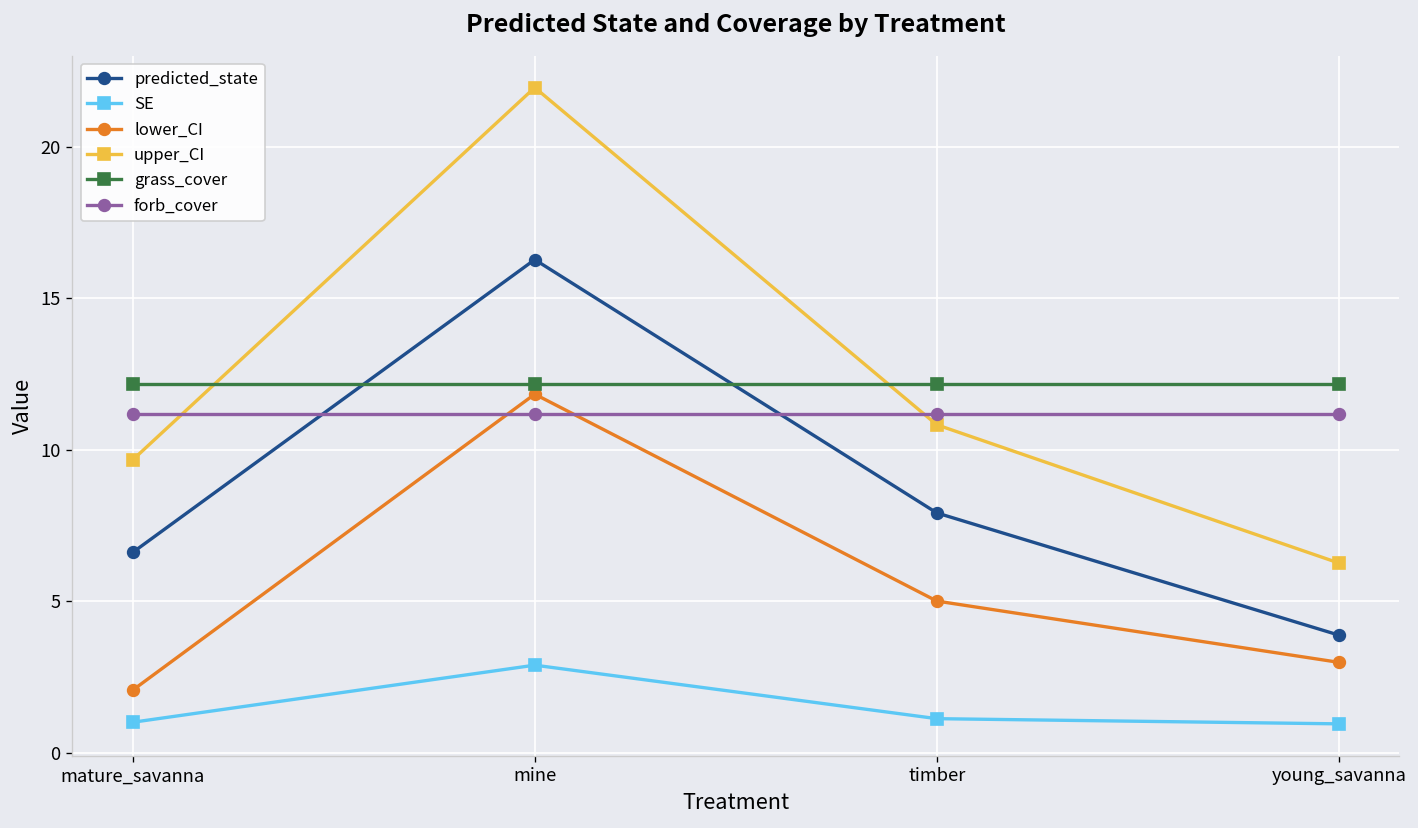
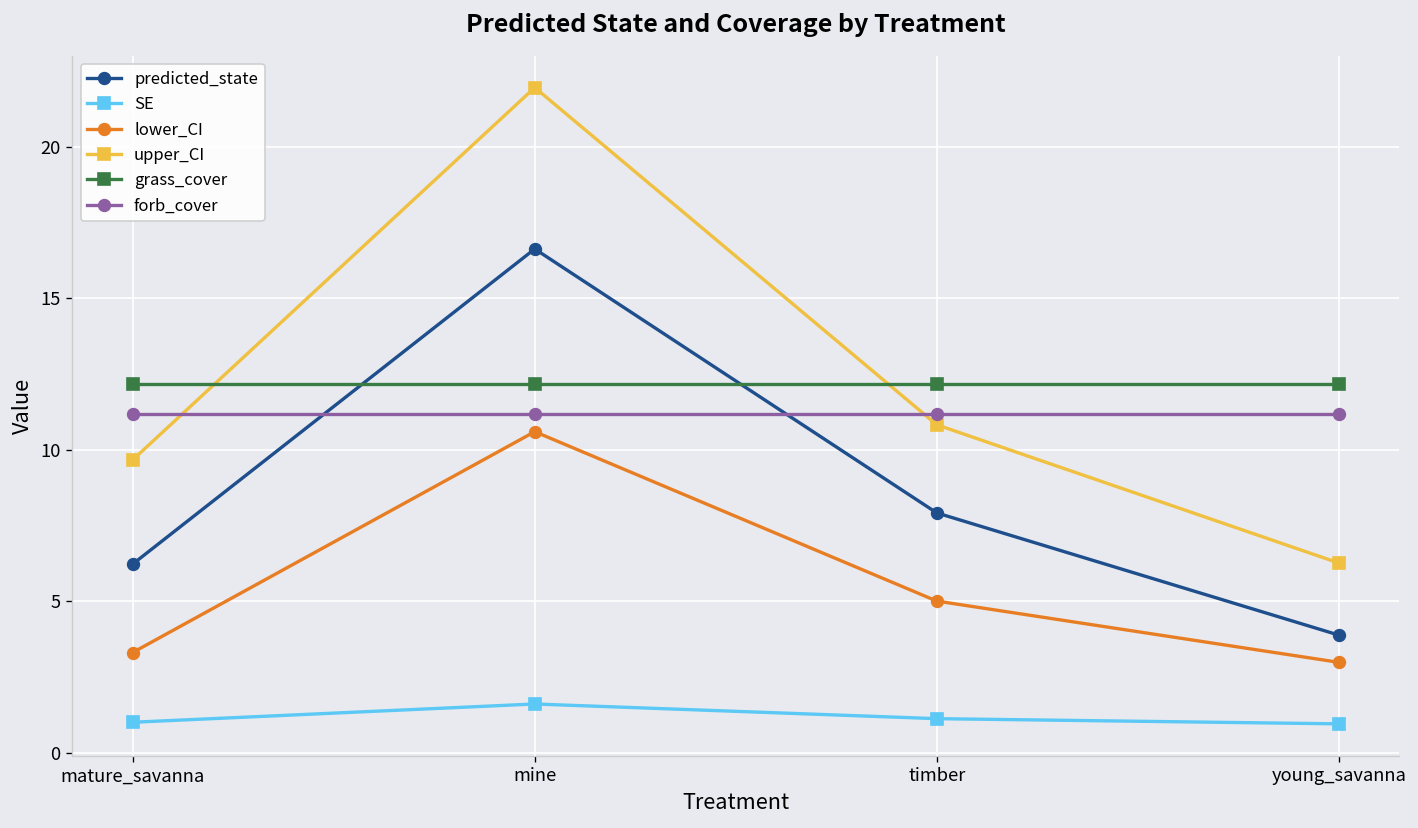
  {
    "predicted_state": {
-     "mature_savanna": 6.6,
-     "mine": 16.3,
+     "mature_savanna": 6.2,
+     "mine": 16.6,
      "timber": 7.9,
      "young_savanna": 3.9
    },
    "SE": {
      "mature_savanna": 1.0,
-     "mine": 2.9,
+     "mine": 1.6,
      "timber": 1.1,
      "young_savanna": 1.0
    },
    "lower_CI": {
-     "mature_savanna": 2.1,
-     "mine": 11.8,
+     "mature_savanna": 3.3,
+     "mine": 10.6,
      "timber": 5.0,
      "young_savanna": 3.0
    },
    "upper_CI": {
      "mature_savanna": 9.7,
      "mine": 21.9,
      "timber": 10.8,
      "young_savanna": 6.3
    },
    "grass_cover": {
      "mature_savanna": 12.2,
      "mine": 12.2,
      "timber": 12.2,
      "young_savanna": 12.2
    },
    "forb_cover": {
      "mature_savanna": 11.2,
      "mine": 11.2,
      "timber": 11.2,
      "young_savanna": 11.2
    }
  }
